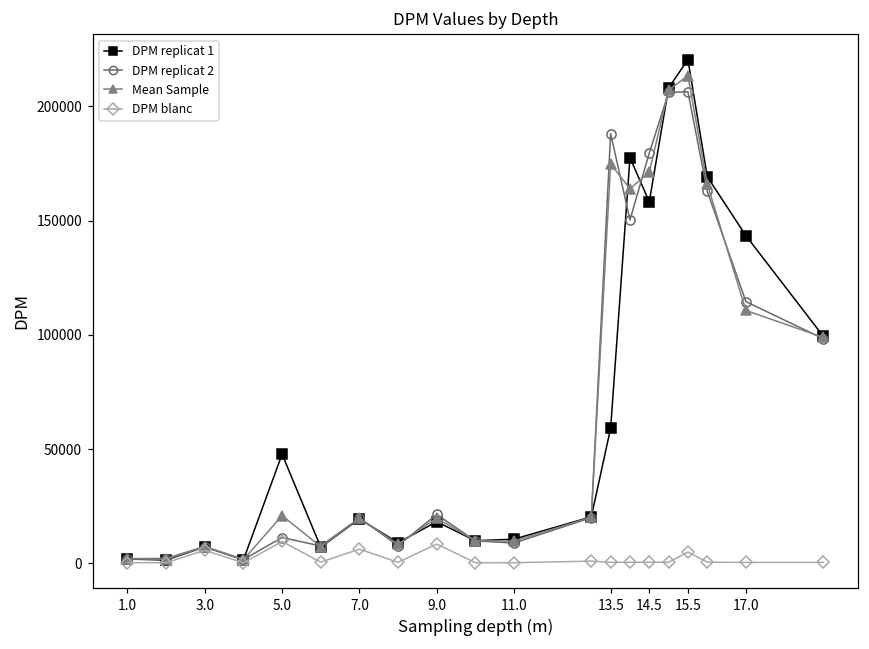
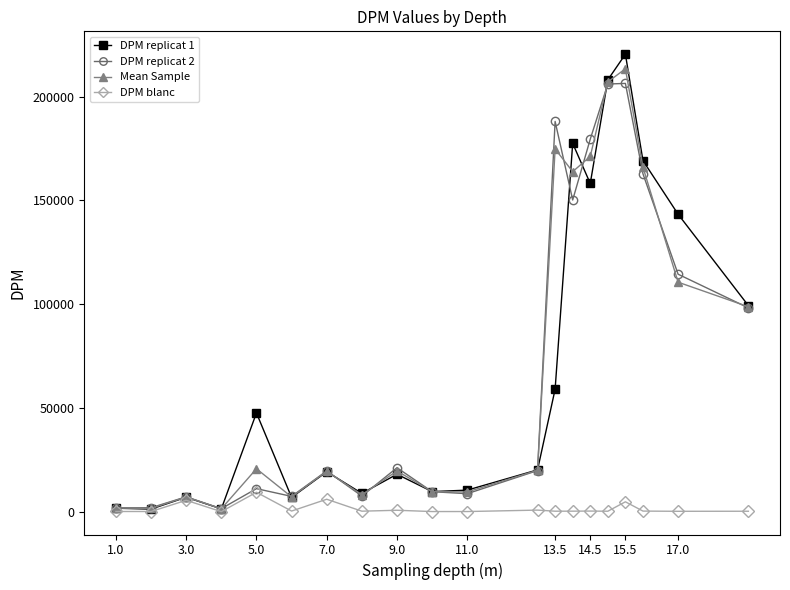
  {
    "DPM replicat 1": {
      "5.0": 48000,
      "9.0": 18000,
      "13.5": 59000,
      "14.5": 158000,
      "15.5": 220000,
      "17.0": 143000
    },
    "DPM blanc": {
      "1.0": 0,
      "3.0": 6000,
      "5.0": 10000,
      "7.0": 6000,
-     "9.0": 8000,
+     "9.0": 1000,
      "11.0": 0,
      "13.5": 0,
      "14.5": 1000,
      "15.5": 5000,
      "17.0": 0
    }
  }
